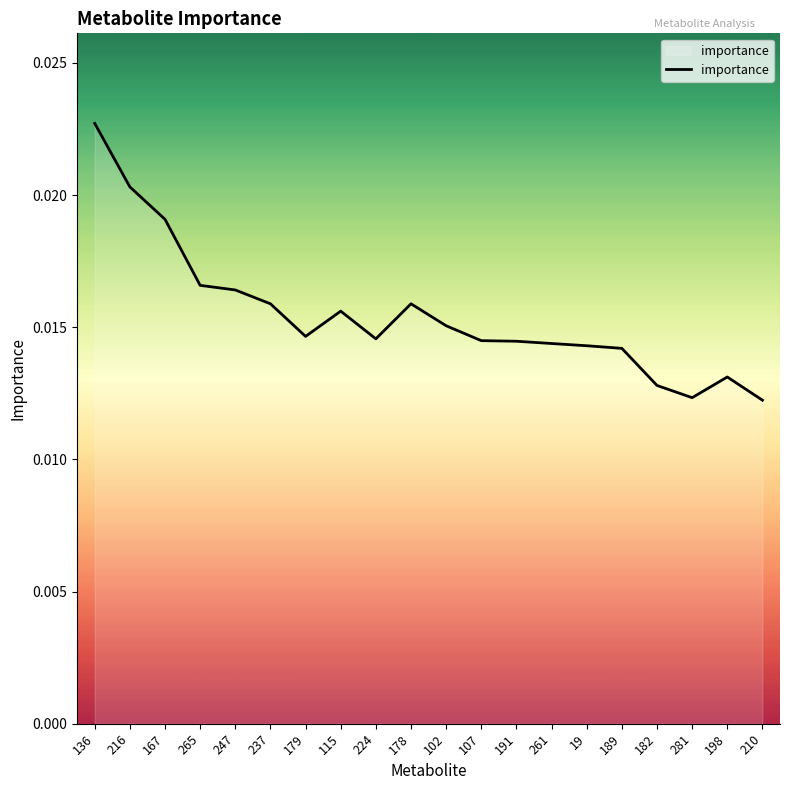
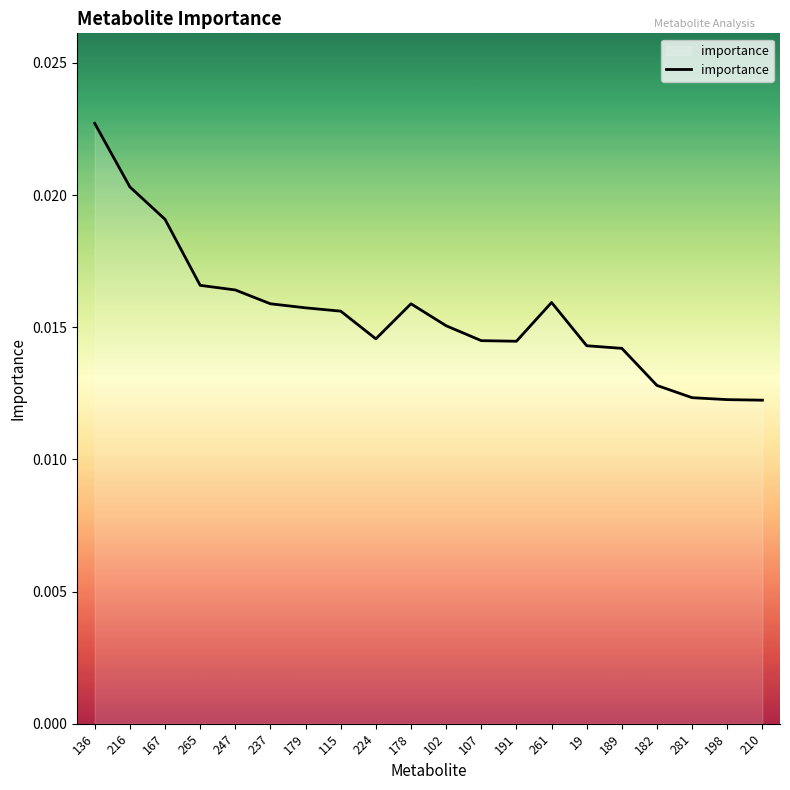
  {
    "136": 0.0227,
    "216": 0.0203,
    "167": 0.0191,
    "265": 0.0166,
    "247": 0.0164,
    "237": 0.0159,
-   "179": 0.0147,
+   "179": 0.0157,
    "115": 0.0156,
    "224": 0.0146,
    "178": 0.0159,
    "102": 0.0151,
    "107": 0.0145,
    "191": 0.0145,
-   "261": 0.0144,
+   "261": 0.0159,
    "19": 0.0143,
    "189": 0.0142,
    "182": 0.0128,
    "281": 0.0123,
-   "198": 0.0131,
+   "198": 0.0123,
    "210": 0.0122
  }
